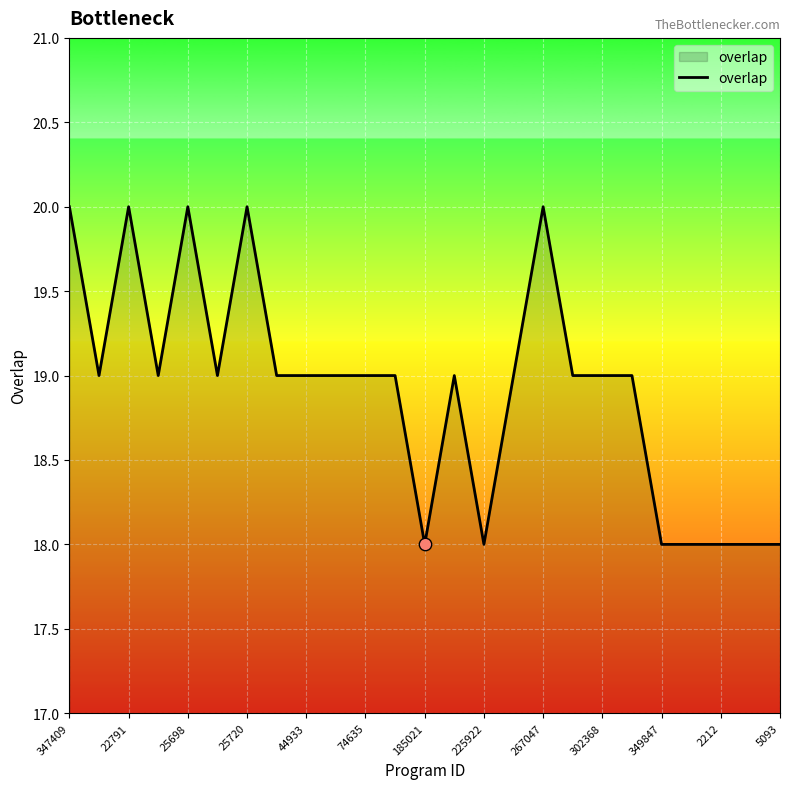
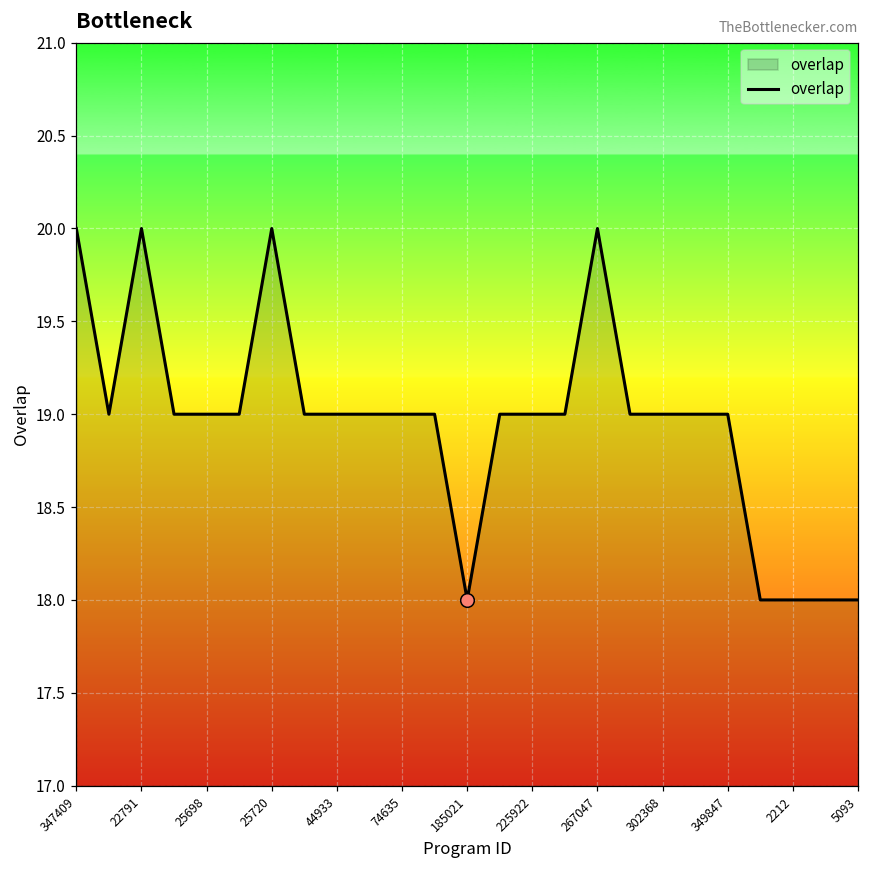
  {
    "overlap": {
      "347409": 20,
      "22791": 20,
-     "25698": 20,
+     "25698": 19,
      "25720": 20,
      "44933": 19,
      "74635": 19,
-     "225922": 18,
+     "225922": 19,
      "267047": 20,
      "302368": 19,
-     "349847": 18,
+     "349847": 19,
      "2212": 18,
      "5093": 18
    }
  }
